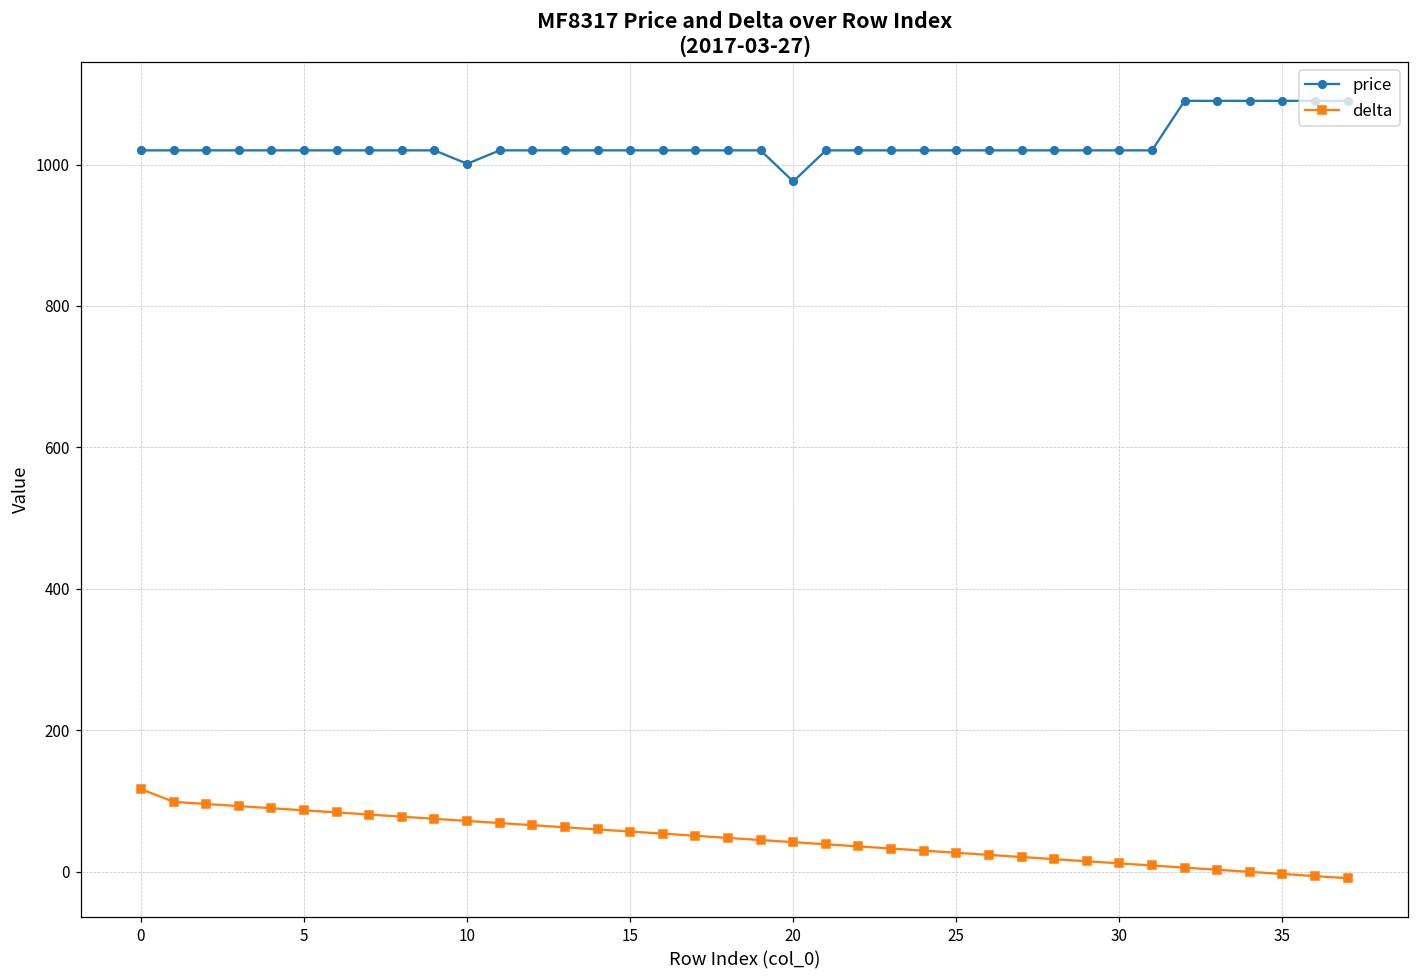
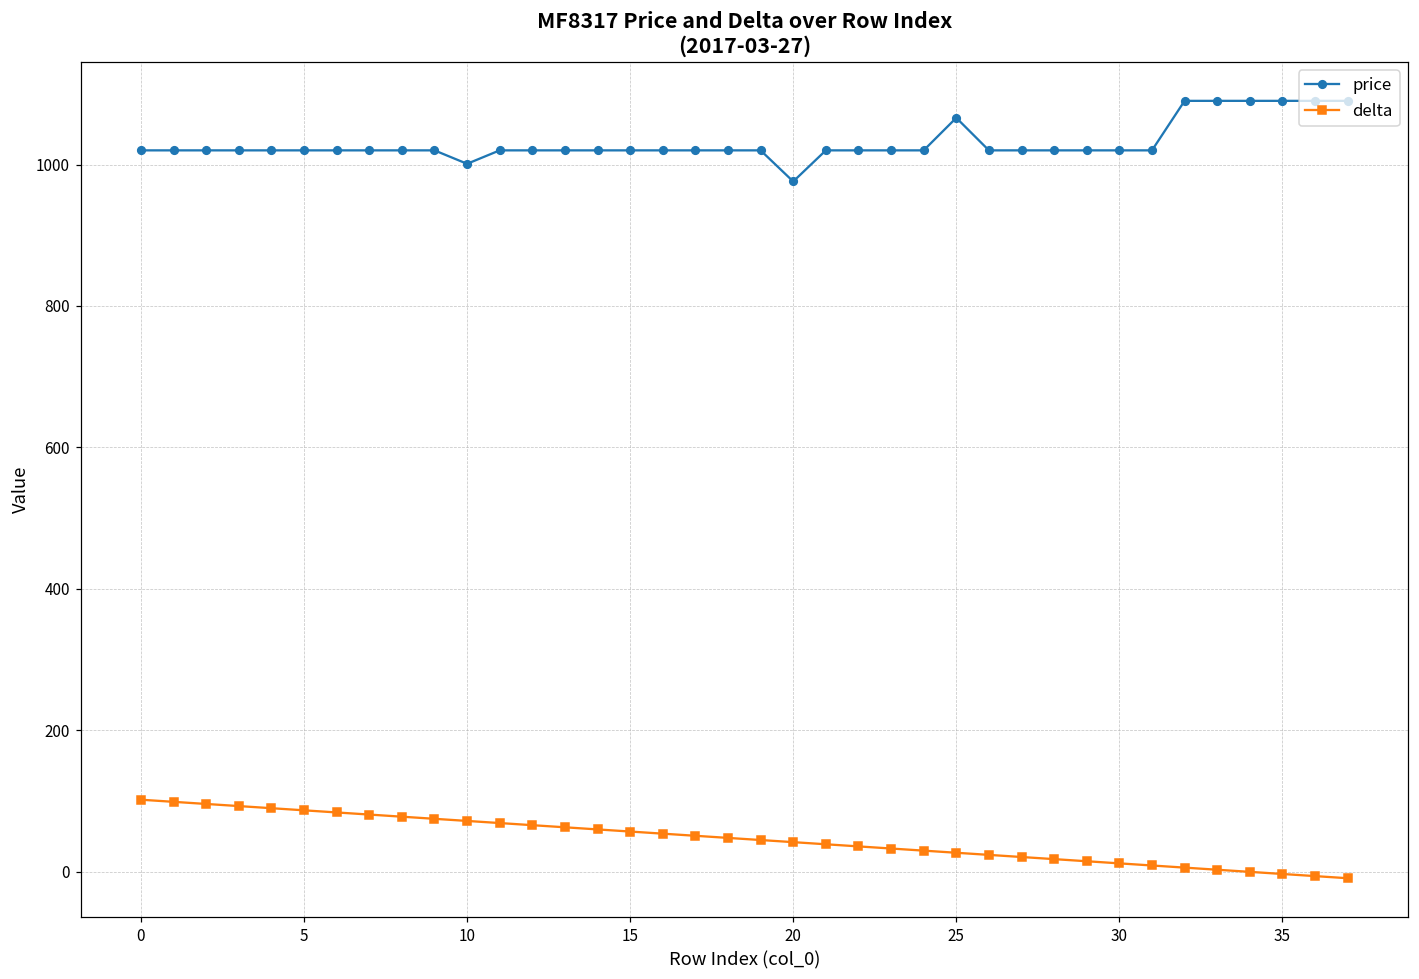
  {
    "price": {
      "0": 1020,
      "5": 1020,
      "10": 1000,
      "15": 1020,
      "20": 980,
-     "25": 1020,
+     "25": 1070,
      "30": 1020,
      "35": 1090
    },
    "delta": {
-     "0": 120,
+     "0": 100,
      "5": 90,
      "10": 70,
      "15": 60,
      "20": 40,
      "25": 30,
      "30": 10,
      "35": 0
    }
  }
